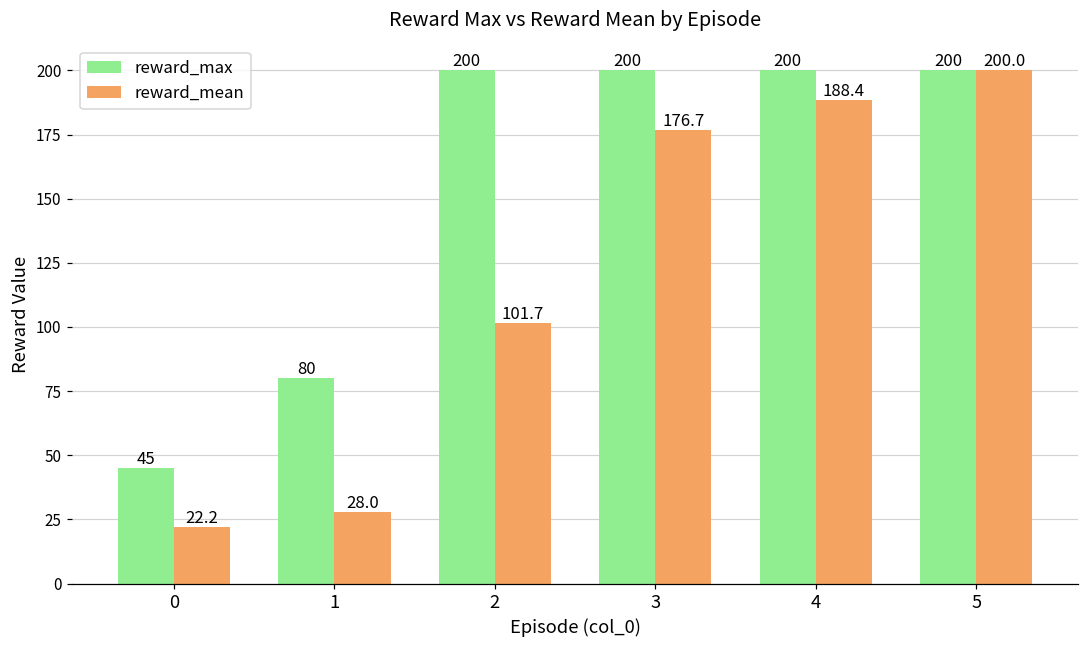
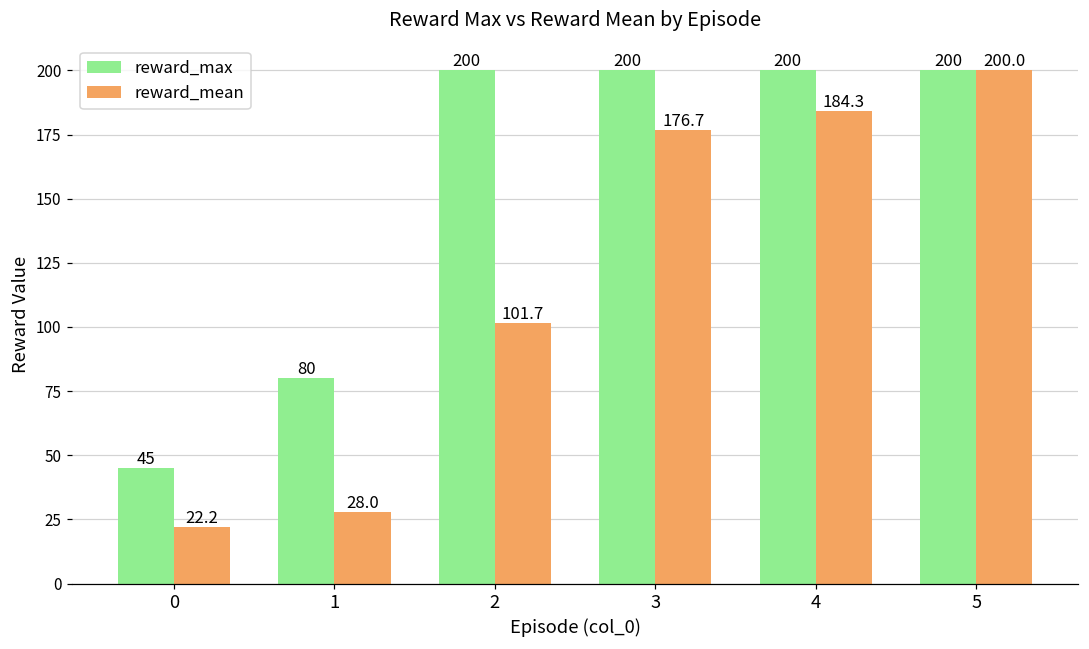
  {
    "reward_max": {
      "0": 45,
      "1": 80,
      "2": 200,
      "3": 200,
      "4": 200,
      "5": 200
    },
    "reward_mean": {
      "0": 22.2,
      "1": 28.0,
      "2": 101.7,
      "3": 176.7,
-     "4": 188.4,
+     "4": 184.3,
      "5": 200.0
    }
  }
